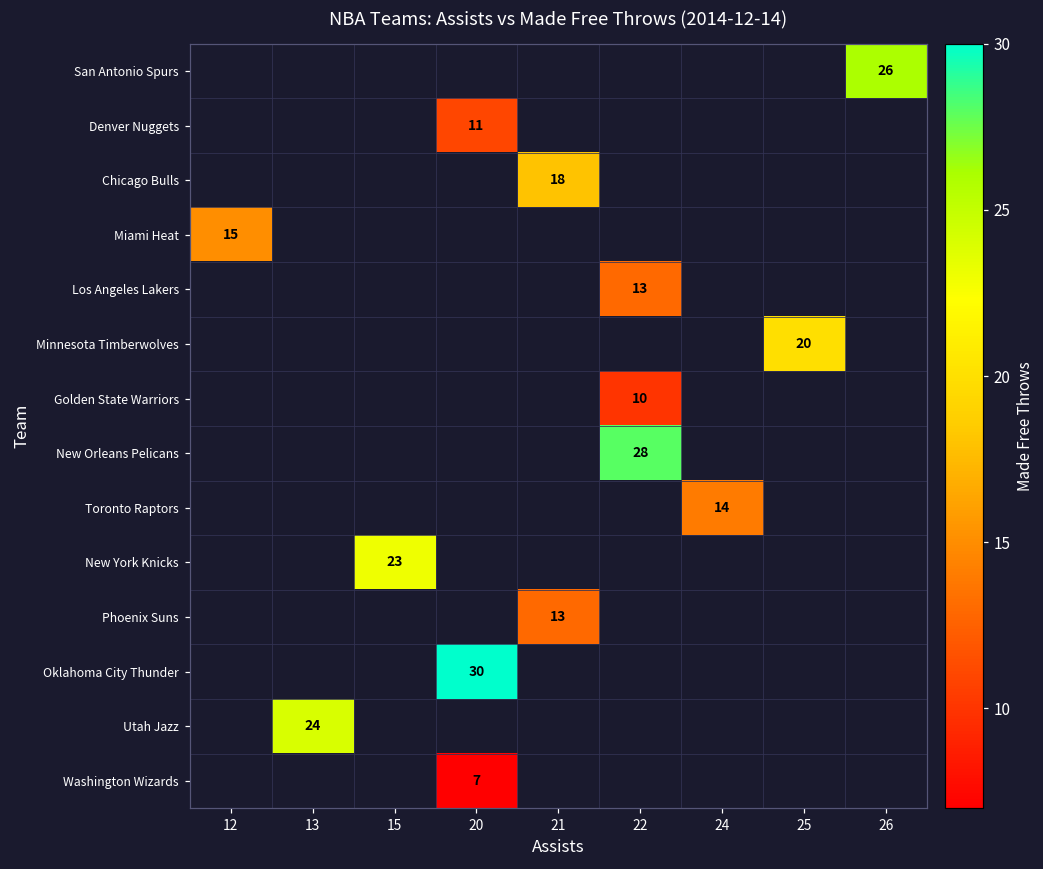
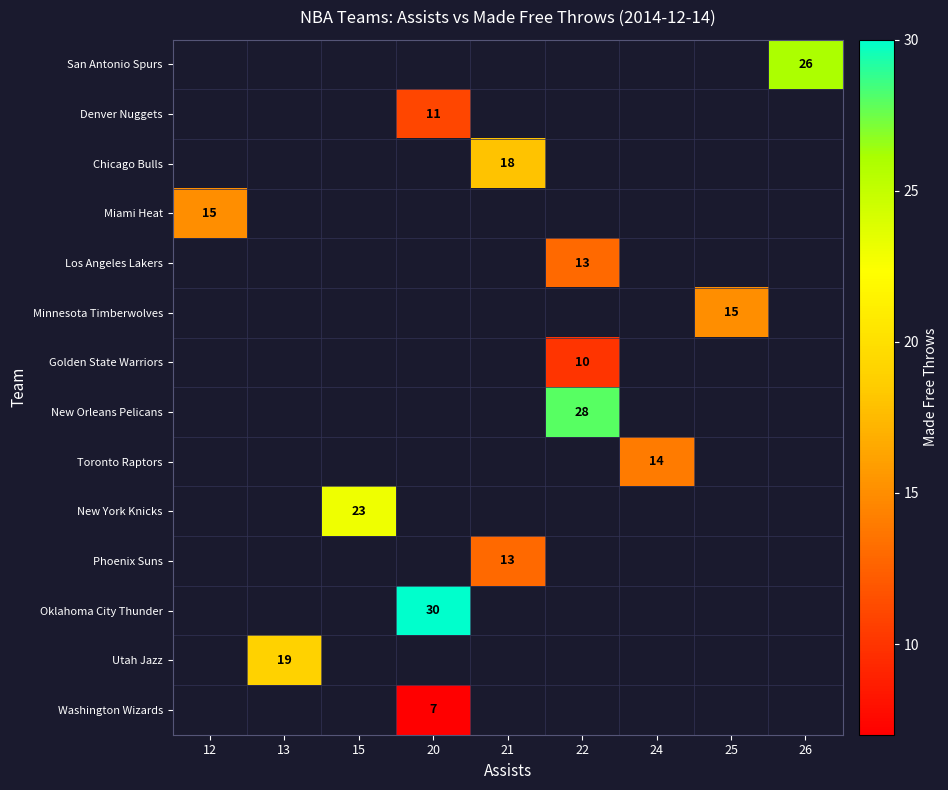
  {
    "San Antonio Spurs": {
      "26": 26
    },
    "Denver Nuggets": {
      "20": 11
    },
    "Chicago Bulls": {
      "21": 18
    },
    "Miami Heat": {
      "12": 15
    },
    "Los Angeles Lakers": {
      "22": 13
    },
    "Minnesota Timberwolves": {
-     "25": 20
+     "25": 15
    },
    "Golden State Warriors": {
      "22": 10
    },
    "New Orleans Pelicans": {
      "22": 28
    },
    "Toronto Raptors": {
      "24": 14
    },
    "New York Knicks": {
      "15": 23
    },
    "Phoenix Suns": {
      "21": 13
    },
    "Oklahoma City Thunder": {
      "20": 30
    },
    "Utah Jazz": {
-     "13": 24
+     "13": 19
    },
    "Washington Wizards": {
      "20": 7
    }
  }
